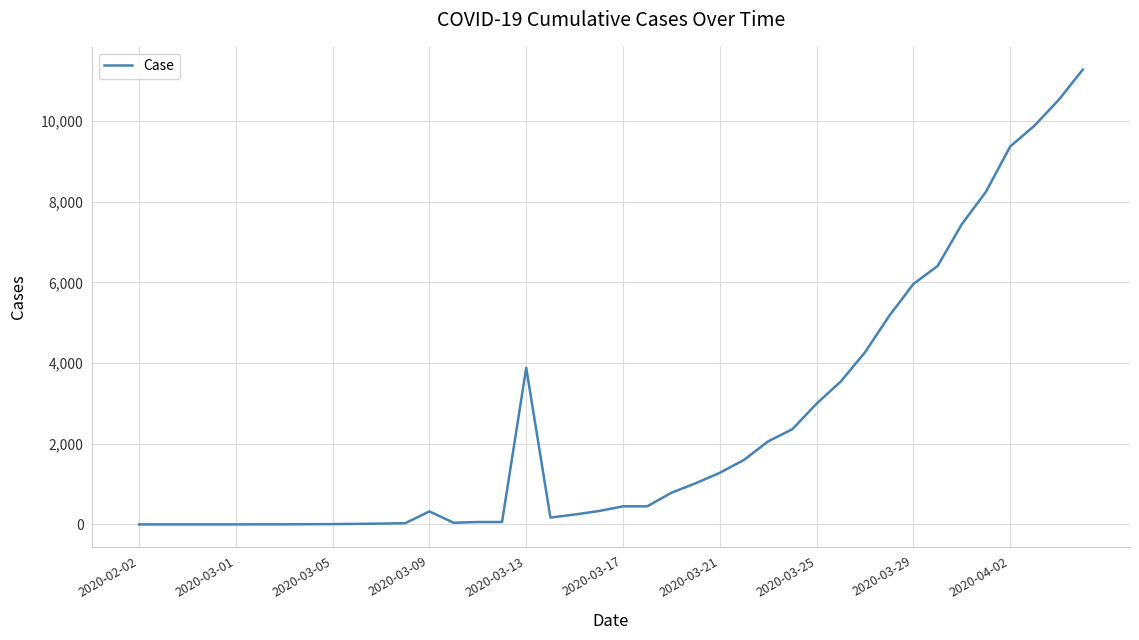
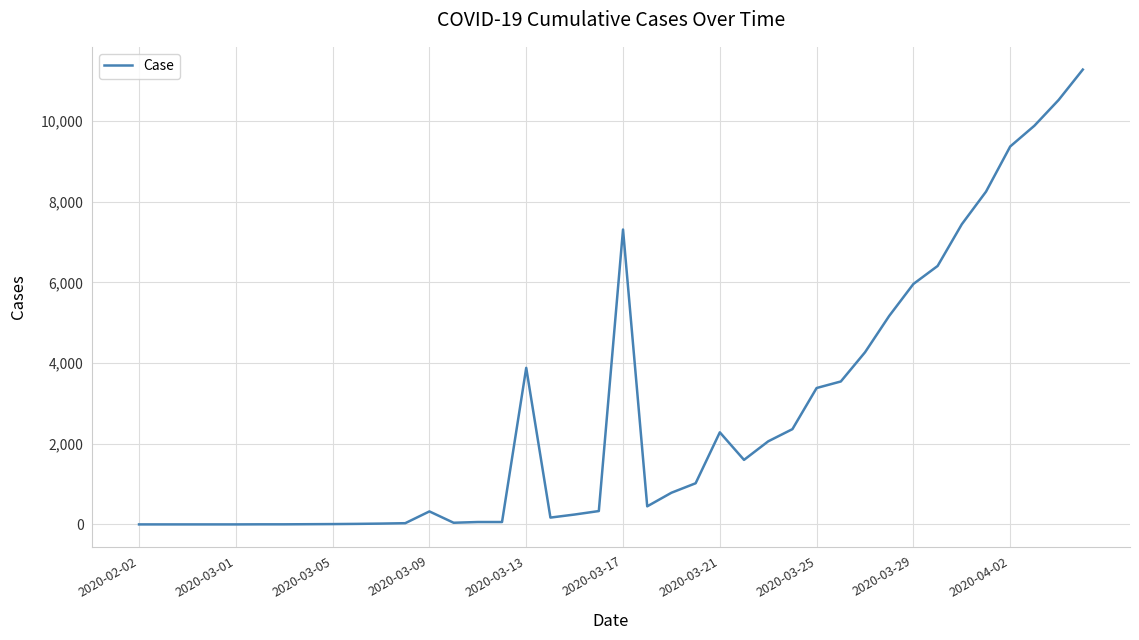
  {
    "2020-02-02": "0",
    "2020-03-01": "0",
    "2020-03-05": "0",
    "2020-03-09": "300",
    "2020-03-13": "3,900",
-   "2020-03-17": "400",
-   "2020-03-21": "1,300",
-   "2020-03-25": "3,000",
+   "2020-03-17": "7,300",
+   "2020-03-21": "2,300",
+   "2020-03-25": "3,400",
    "2020-03-29": "6,000",
    "2020-04-02": "9,400"
  }
